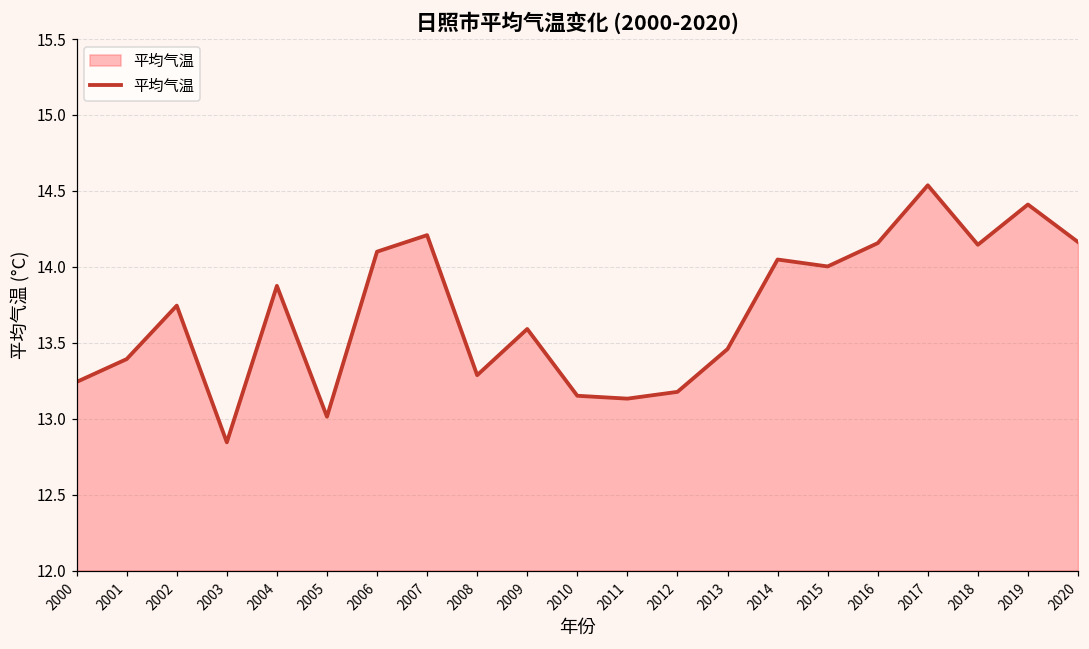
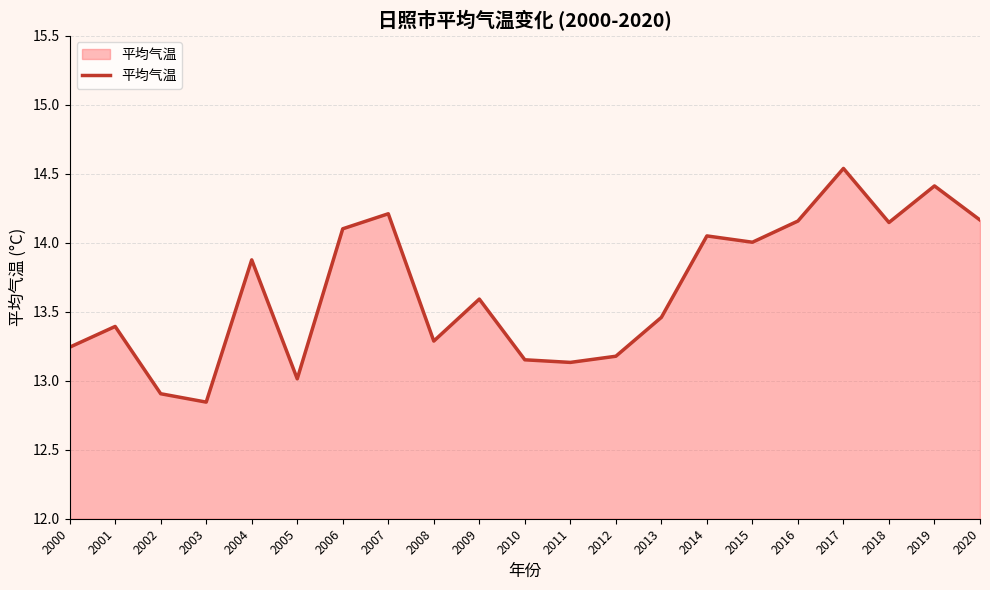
  {
    "2000": 13.24,
    "2001": 13.39,
-   "2002": 13.74,
+   "2002": 12.91,
    "2003": 12.84,
    "2004": 13.87,
    "2005": 13.01,
    "2006": 14.10,
    "2007": 14.21,
    "2008": 13.29,
    "2009": 13.59,
    "2010": 13.15,
    "2011": 13.13,
    "2012": 13.18,
    "2013": 13.46,
    "2014": 14.05,
    "2015": 14.00,
    "2016": 14.16,
    "2017": 14.54,
    "2018": 14.15,
    "2019": 14.41,
    "2020": 14.16
  }
